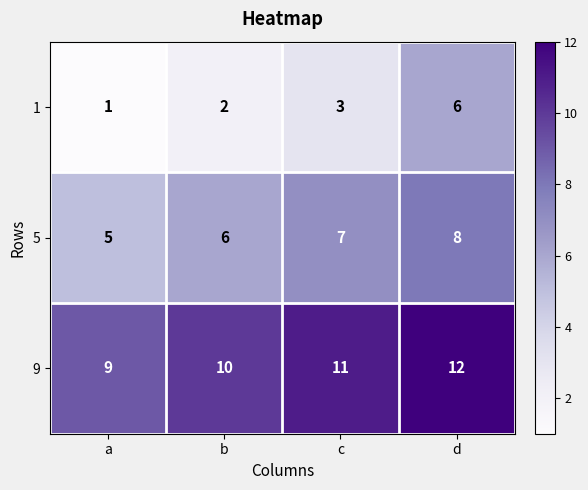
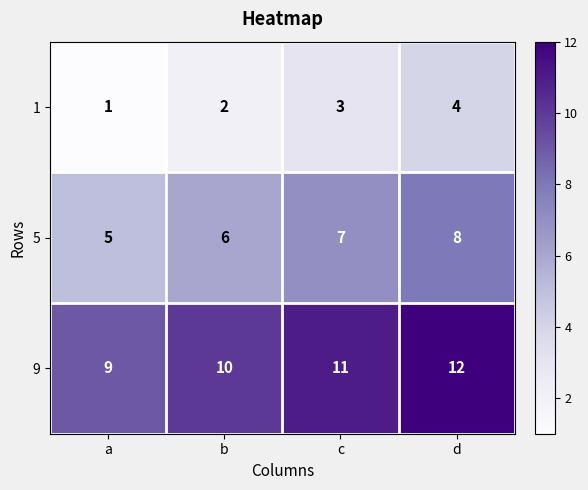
  {
    "1": {
      "a": 1,
      "b": 2,
      "c": 3,
-     "d": 6
+     "d": 4
    },
    "5": {
      "a": 5,
      "b": 6,
      "c": 7,
      "d": 8
    },
    "9": {
      "a": 9,
      "b": 10,
      "c": 11,
      "d": 12
    }
  }
